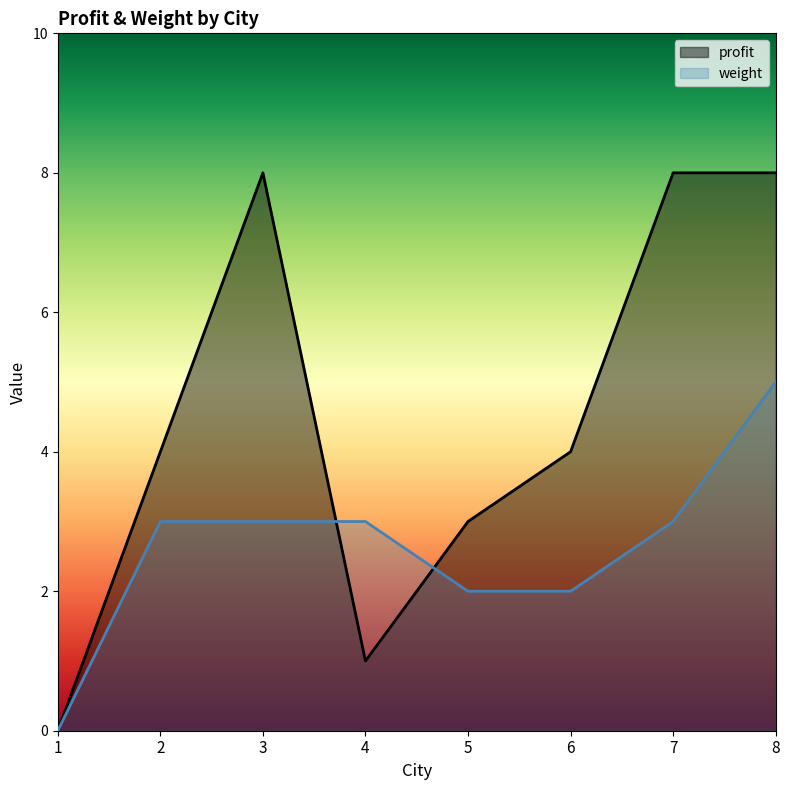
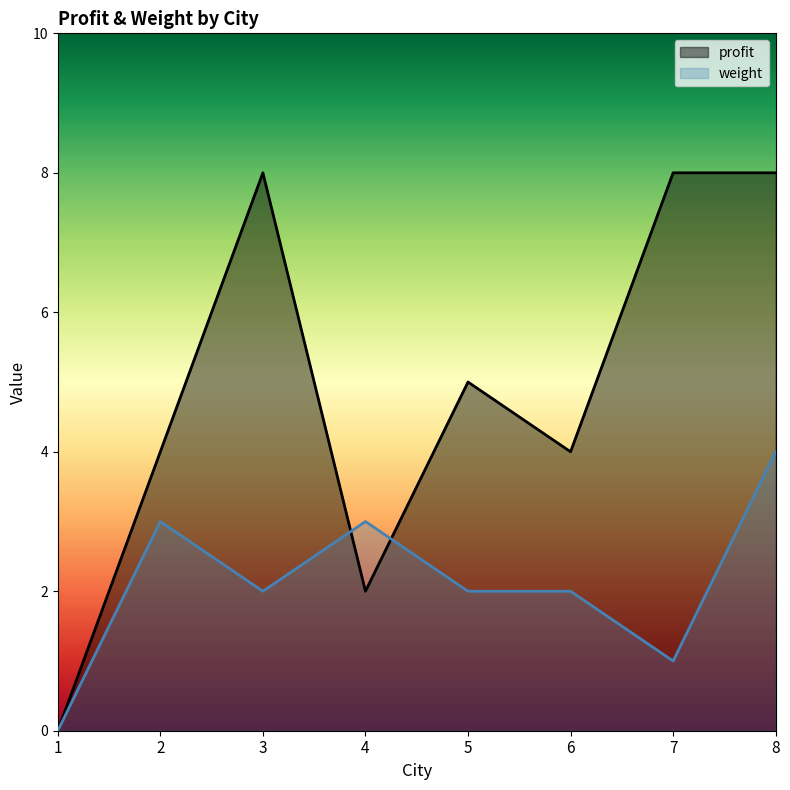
  {
    "profit": {
      "2": 4,
      "3": 8,
-     "4": 1,
-     "5": 3,
+     "4": 2,
+     "5": 5,
      "6": 4,
      "7": 8,
      "8": 8
    },
    "weight": {
      "2": 3,
-     "3": 3,
+     "3": 2,
      "4": 3,
      "5": 2,
      "6": 2,
-     "7": 3,
-     "8": 5
+     "7": 1,
+     "8": 4
    }
  }
